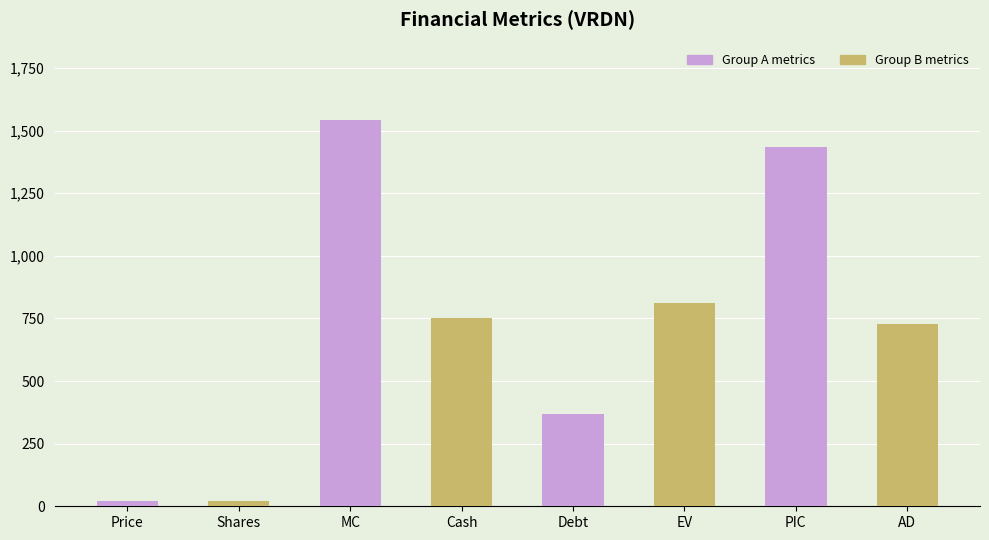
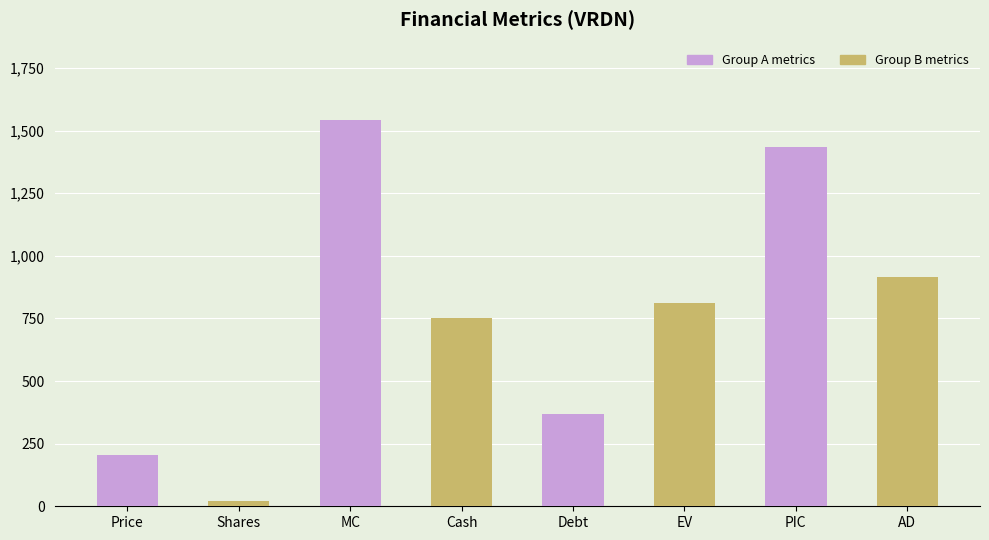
  {
-   "Price": "20",
+   "Price": "210",
    "Shares": "20",
    "MC": "1,540",
    "Cash": "750",
    "Debt": "370",
    "EV": "810",
    "PIC": "1,430",
-   "AD": "730"
+   "AD": "920"
  }
